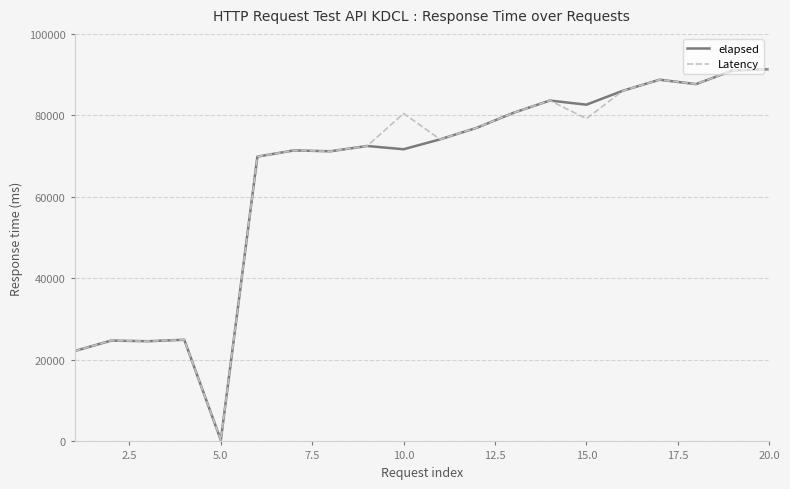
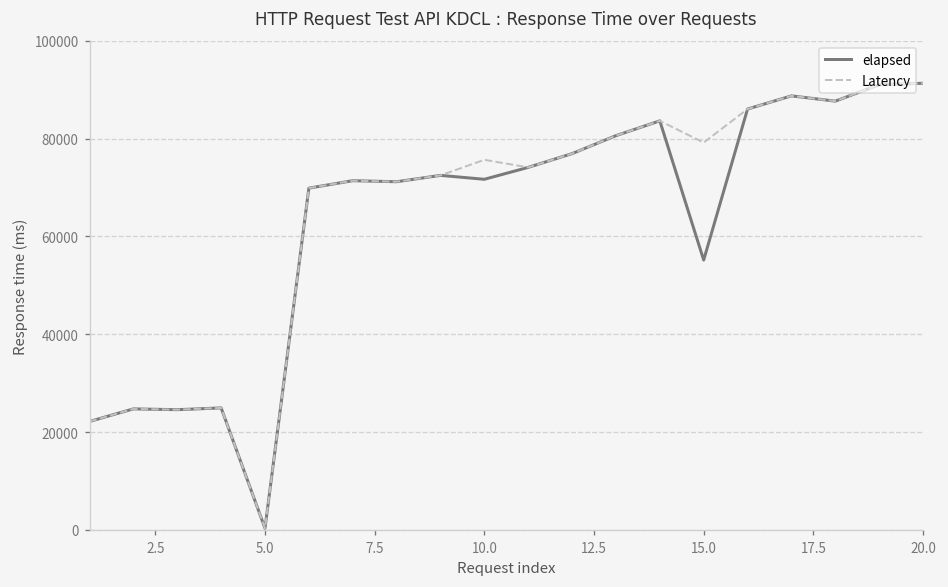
  {
    "elapsed": {
      "10.0": 72000,
-     "15.0": 83000
+     "15.0": 55000
    },
    "Latency": {
-     "10.0": 80000,
+     "10.0": 76000,
      "15.0": 79000
    }
  }
